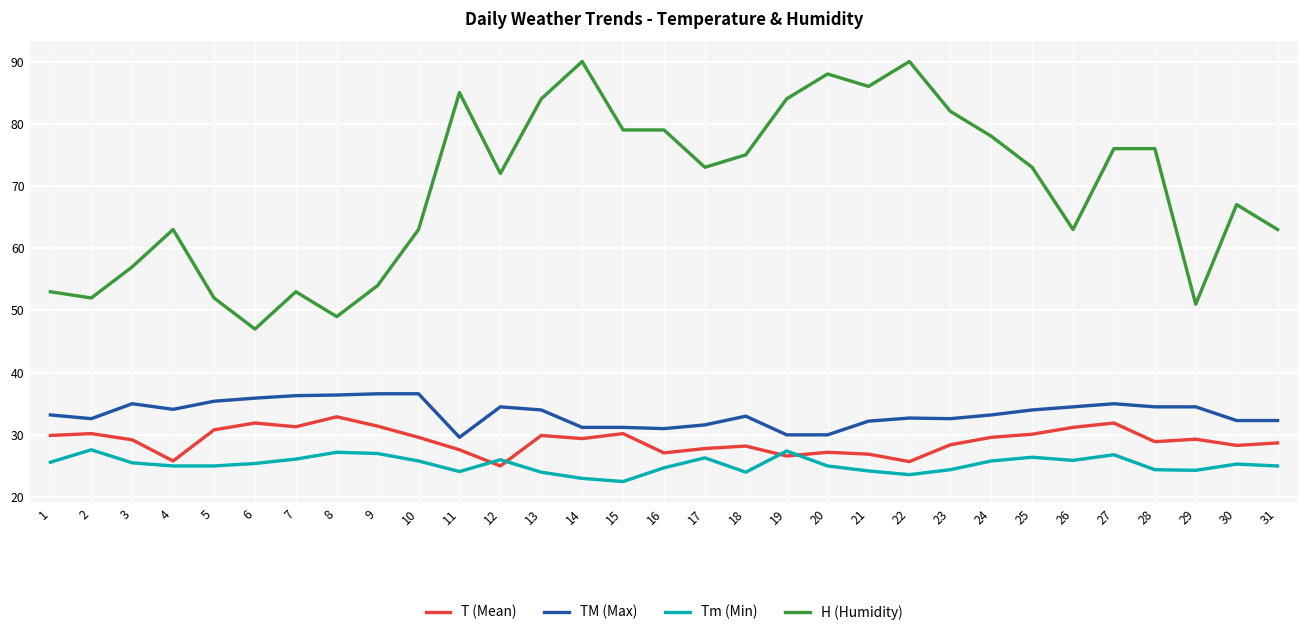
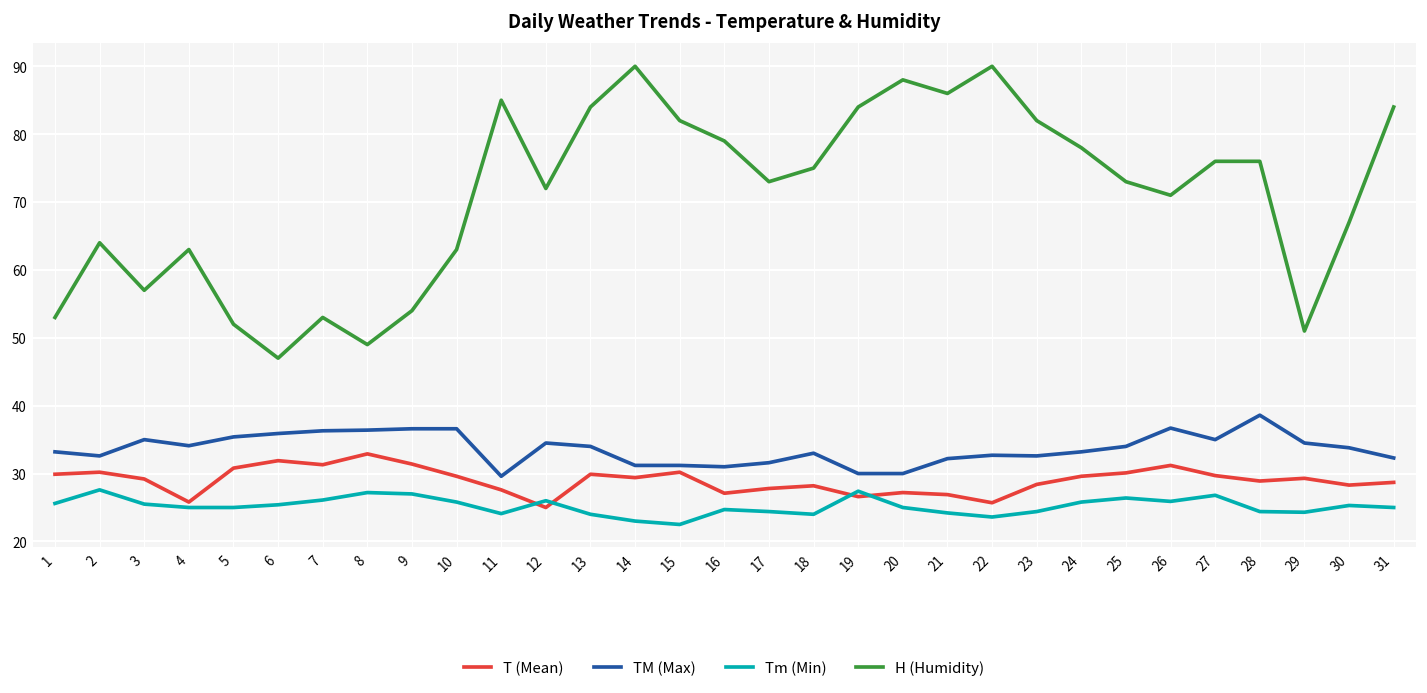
  {
    "T (Mean)": {
      "1": 30,
      "2": 30,
      "3": 29,
      "4": 26,
      "5": 31,
      "6": 32,
      "7": 31,
      "8": 33,
      "9": 31,
      "10": 30,
      "11": 28,
      "12": 25,
      "13": 30,
      "14": 29,
      "15": 30,
      "16": 27,
      "17": 28,
      "18": 28,
      "19": 27,
      "20": 27,
      "21": 27,
      "22": 26,
      "23": 28,
      "24": 30,
      "25": 30,
      "26": 31,
-     "27": 32,
+     "27": 30,
      "28": 29,
      "29": 29,
      "30": 28,
      "31": 29
    },
    "TM (Max)": {
      "1": 33,
      "2": 33,
      "3": 35,
      "4": 34,
      "5": 35,
      "6": 36,
      "7": 36,
      "8": 36,
      "9": 37,
      "10": 37,
      "11": 30,
      "12": 35,
      "13": 34,
      "14": 31,
      "15": 31,
      "16": 31,
      "17": 32,
      "18": 33,
      "19": 30,
      "20": 30,
      "21": 32,
      "22": 33,
      "23": 33,
      "24": 33,
      "25": 34,
-     "26": 35,
+     "26": 37,
      "27": 35,
-     "28": 35,
+     "28": 39,
      "29": 35,
-     "30": 32,
+     "30": 34,
      "31": 32
    },
    "Tm (Min)": {
      "1": 26,
      "2": 28,
      "3": 26,
      "4": 25,
      "5": 25,
      "6": 25,
      "7": 26,
      "8": 27,
      "9": 27,
      "10": 26,
      "11": 24,
      "12": 26,
      "13": 24,
      "14": 23,
      "15": 23,
      "16": 25,
-     "17": 26,
+     "17": 24,
      "18": 24,
      "19": 27,
      "20": 25,
      "21": 24,
      "22": 24,
      "23": 24,
      "24": 26,
      "25": 26,
      "26": 26,
      "27": 27,
      "28": 24,
      "29": 24,
      "30": 25,
      "31": 25
    },
    "H (Humidity)": {
      "1": 53,
-     "2": 52,
+     "2": 64,
      "3": 57,
      "4": 63,
      "5": 52,
      "6": 47,
      "7": 53,
      "8": 49,
      "9": 54,
      "10": 63,
      "11": 85,
      "12": 72,
      "13": 84,
      "14": 90,
-     "15": 79,
+     "15": 82,
      "16": 79,
      "17": 73,
      "18": 75,
      "19": 84,
      "20": 88,
      "21": 86,
      "22": 90,
      "23": 82,
      "24": 78,
      "25": 73,
-     "26": 63,
+     "26": 71,
      "27": 76,
      "28": 76,
      "29": 51,
      "30": 67,
-     "31": 63
+     "31": 84
    }
  }
